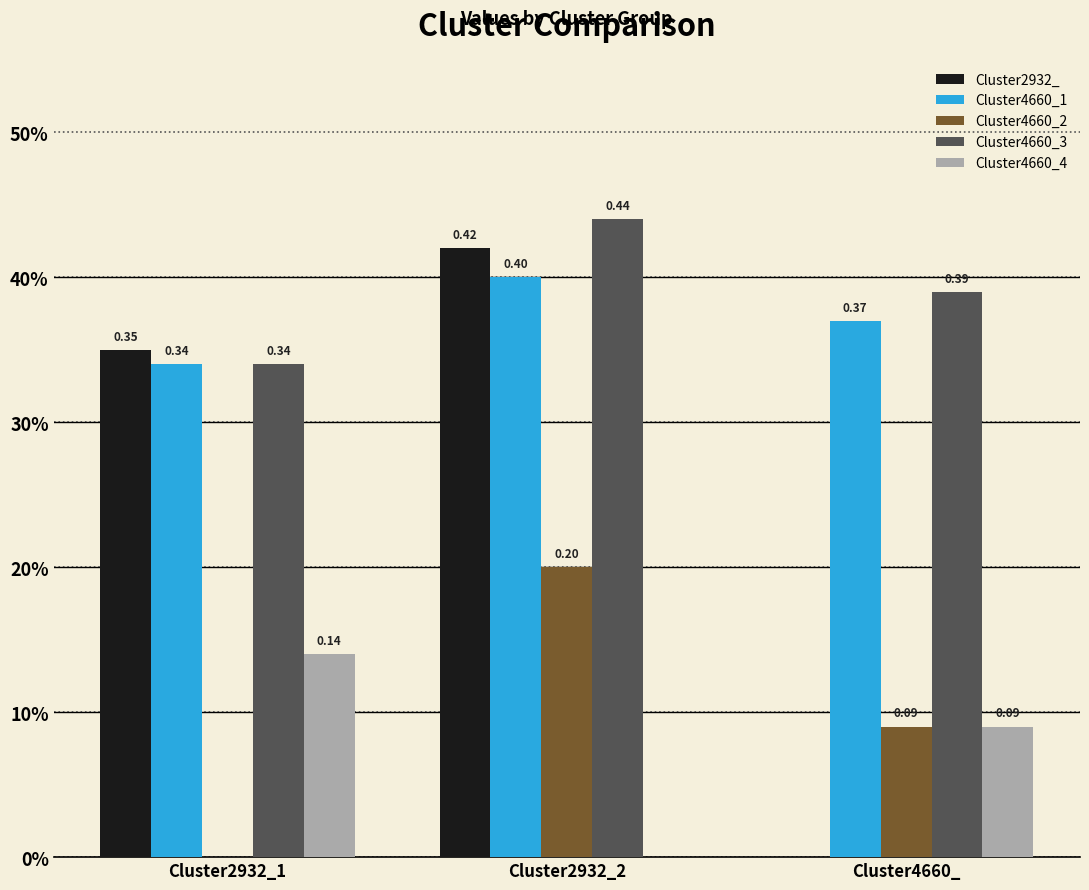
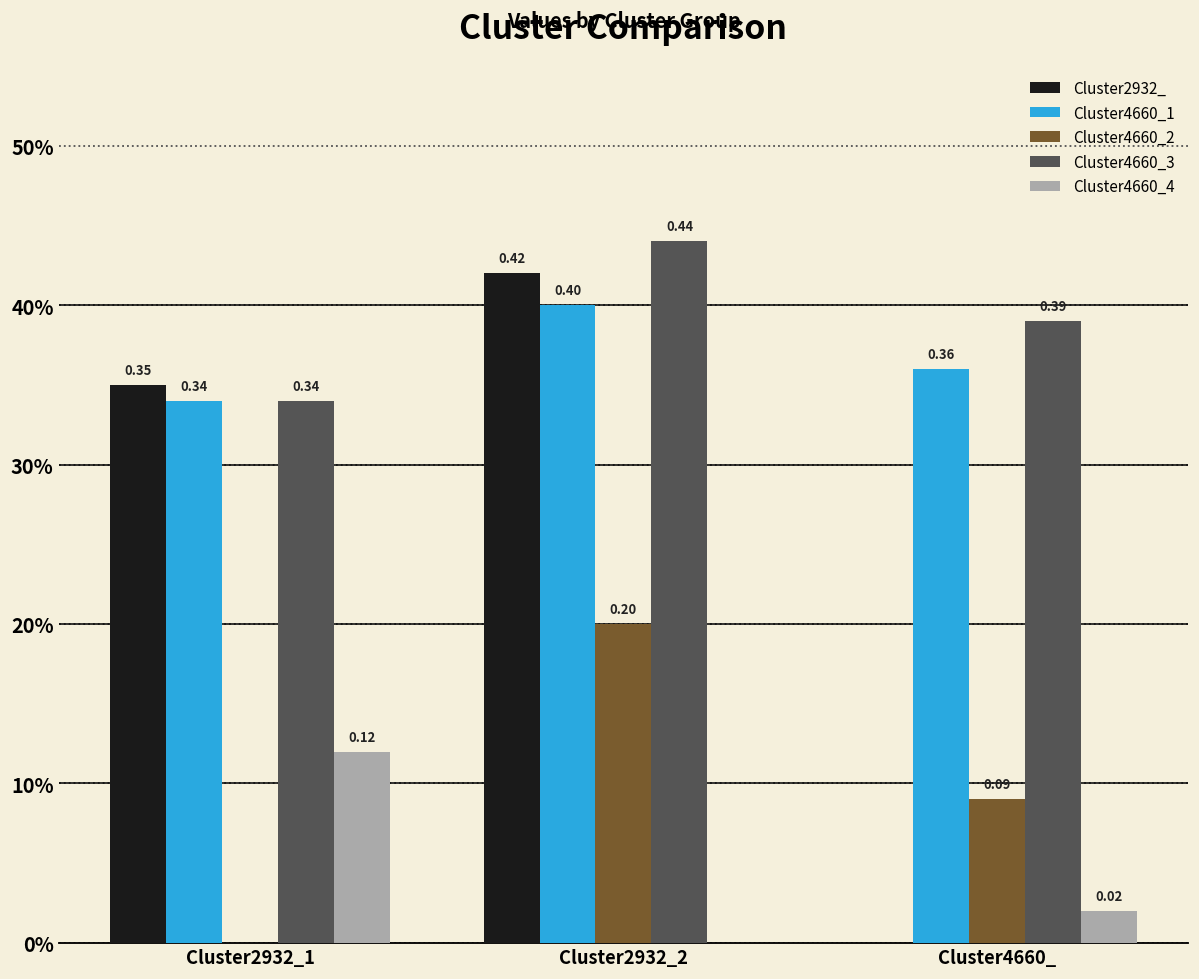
  {
    "Cluster2932_": {
      "Cluster2932_1": 0.35,
      "Cluster2932_2": 0.42
    },
    "Cluster4660_1": {
      "Cluster2932_1": 0.34,
      "Cluster2932_2": 0.40,
-     "Cluster4660_": 0.37
+     "Cluster4660_": 0.36
    },
    "Cluster4660_4": {
-     "Cluster2932_1": 0.14,
-     "Cluster4660_": 0.09
+     "Cluster2932_1": 0.12,
+     "Cluster4660_": 0.02
    }
  }
